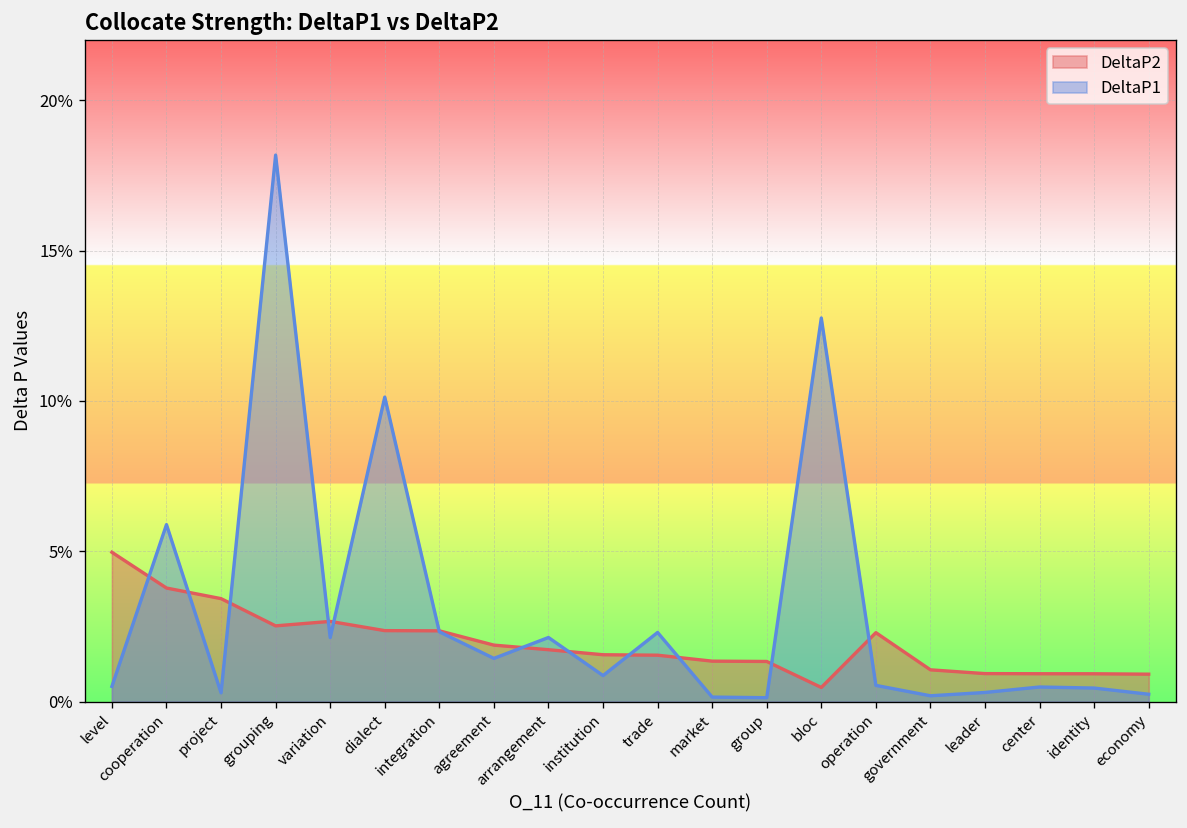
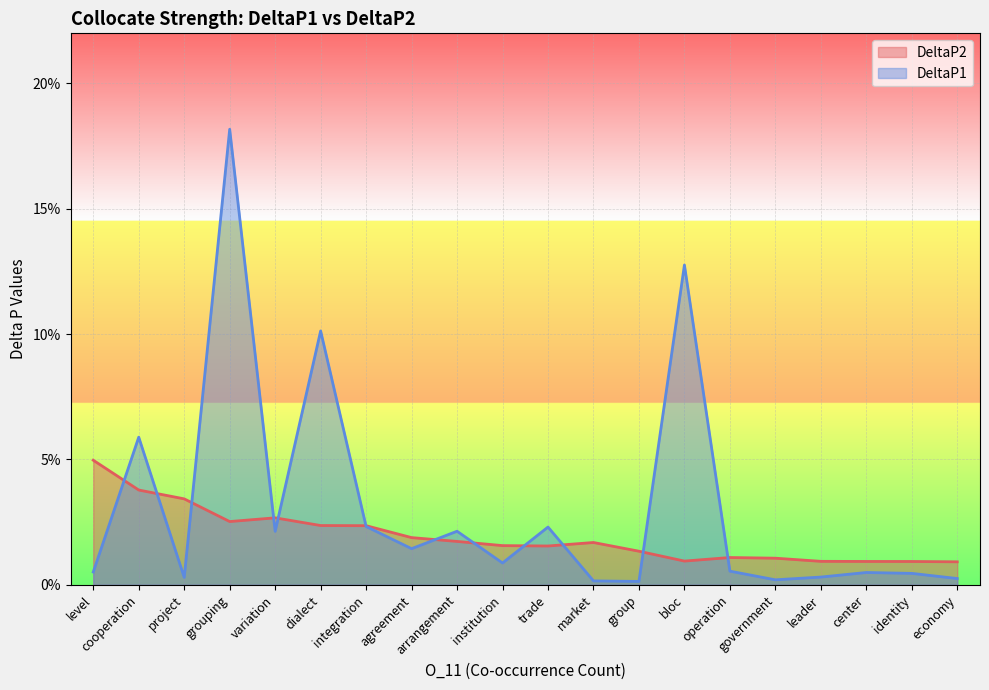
  {
    "DeltaP2": {
      "level": "5.0%",
      "cooperation": "3.8%",
      "project": "3.4%",
      "grouping": "2.5%",
      "variation": "2.7%",
      "dialect": "2.4%",
      "agreement": "1.9%",
      "arrangement": "1.7%",
      "institution": "1.6%",
      "trade": "1.5%",
-     "market": "1.3%",
+     "market": "1.7%",
      "group": "1.3%",
-     "bloc": "0.5%",
-     "operation": "2.3%",
+     "bloc": "0.9%",
+     "operation": "1.1%",
      "government": "1.1%",
      "leader": "0.9%",
      "center": "0.9%",
      "identity": "0.9%",
      "economy": "0.9%"
    },
    "DeltaP1": {
      "level": "0.5%",
      "cooperation": "5.9%",
      "project": "0.3%",
      "grouping": "18.2%",
      "variation": "2.1%",
      "dialect": "10.1%",
      "agreement": "1.4%",
      "arrangement": "2.1%",
      "institution": "0.9%",
      "trade": "2.3%",
      "market": "0.2%",
      "group": "0.1%",
      "bloc": "12.8%",
      "operation": "0.5%",
      "government": "0.2%",
      "leader": "0.3%",
      "center": "0.5%",
      "identity": "0.5%",
      "economy": "0.2%"
    }
  }
